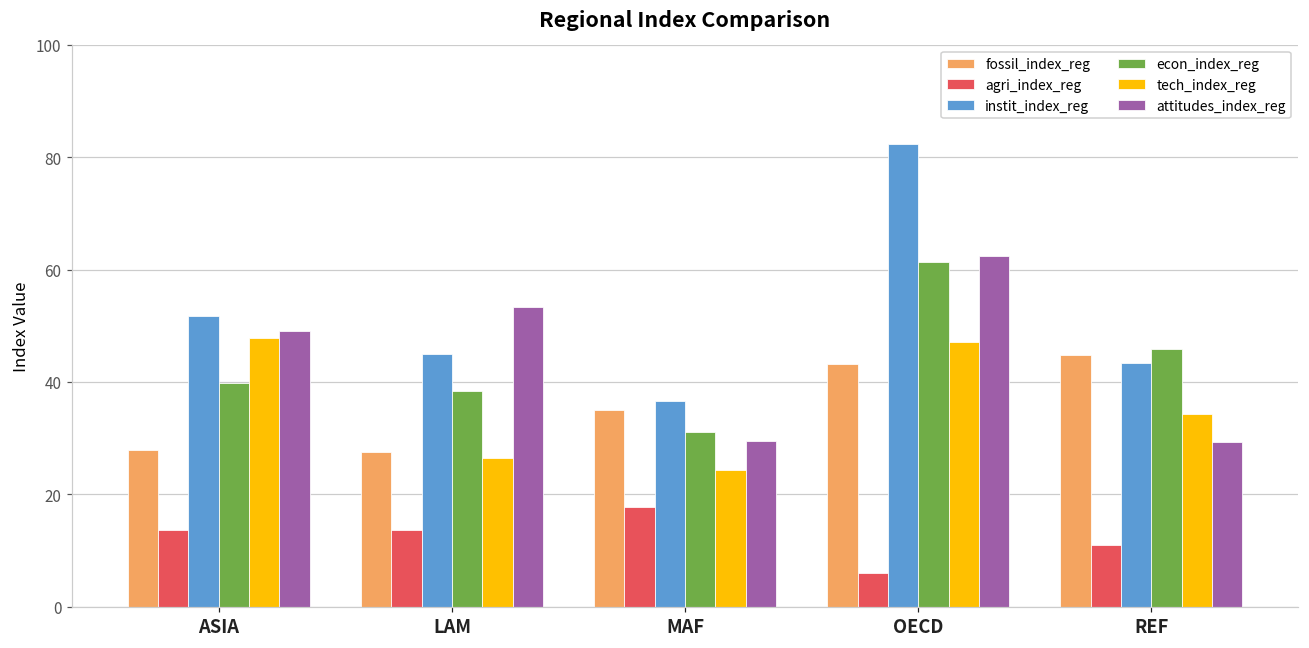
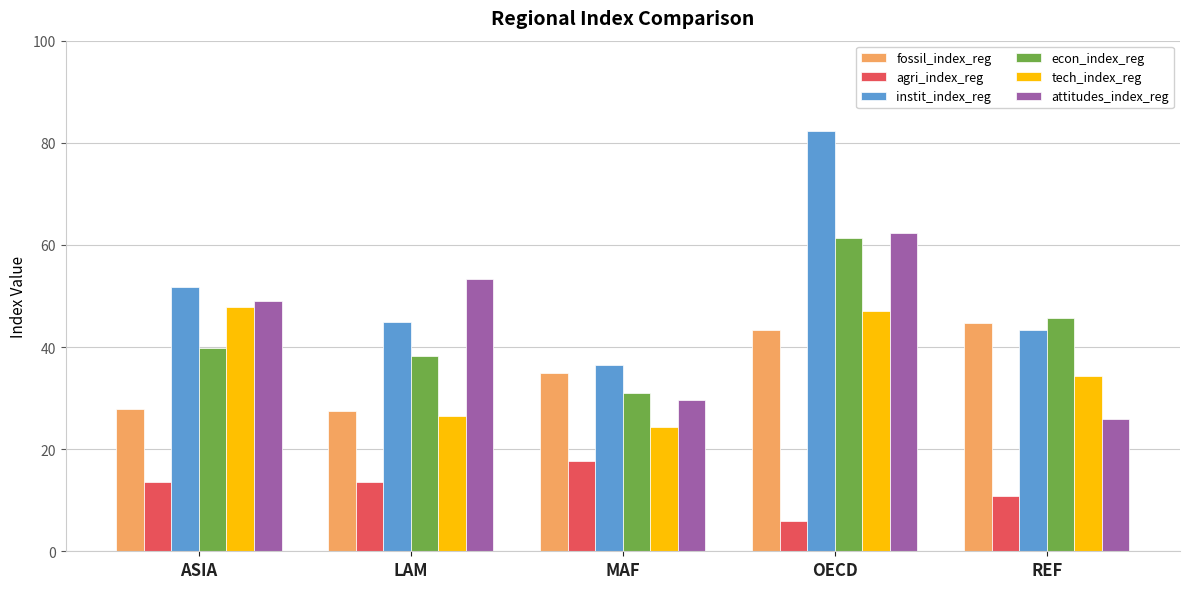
  {
    "fossil_index_reg": {
      "ASIA": 28,
      "LAM": 27,
      "MAF": 35,
      "OECD": 43,
      "REF": 45
    },
    "agri_index_reg": {
      "ASIA": 14,
      "LAM": 14,
      "MAF": 18,
      "OECD": 6,
      "REF": 11
    },
    "instit_index_reg": {
      "ASIA": 52,
      "LAM": 45,
      "MAF": 37,
      "OECD": 82,
      "REF": 43
    },
    "econ_index_reg": {
      "ASIA": 40,
      "LAM": 38,
      "MAF": 31,
      "OECD": 61,
      "REF": 46
    },
    "tech_index_reg": {
      "ASIA": 48,
      "LAM": 26,
      "MAF": 24,
      "OECD": 47,
      "REF": 34
    },
    "attitudes_index_reg": {
      "ASIA": 49,
      "LAM": 53,
      "MAF": 30,
      "OECD": 62,
-     "REF": 29
+     "REF": 26
    }
  }
